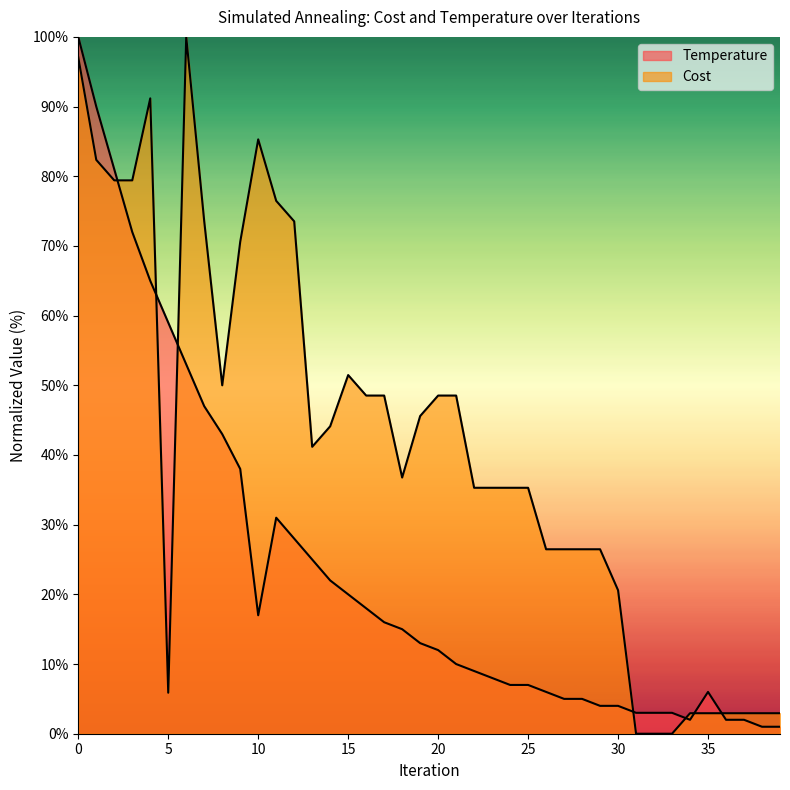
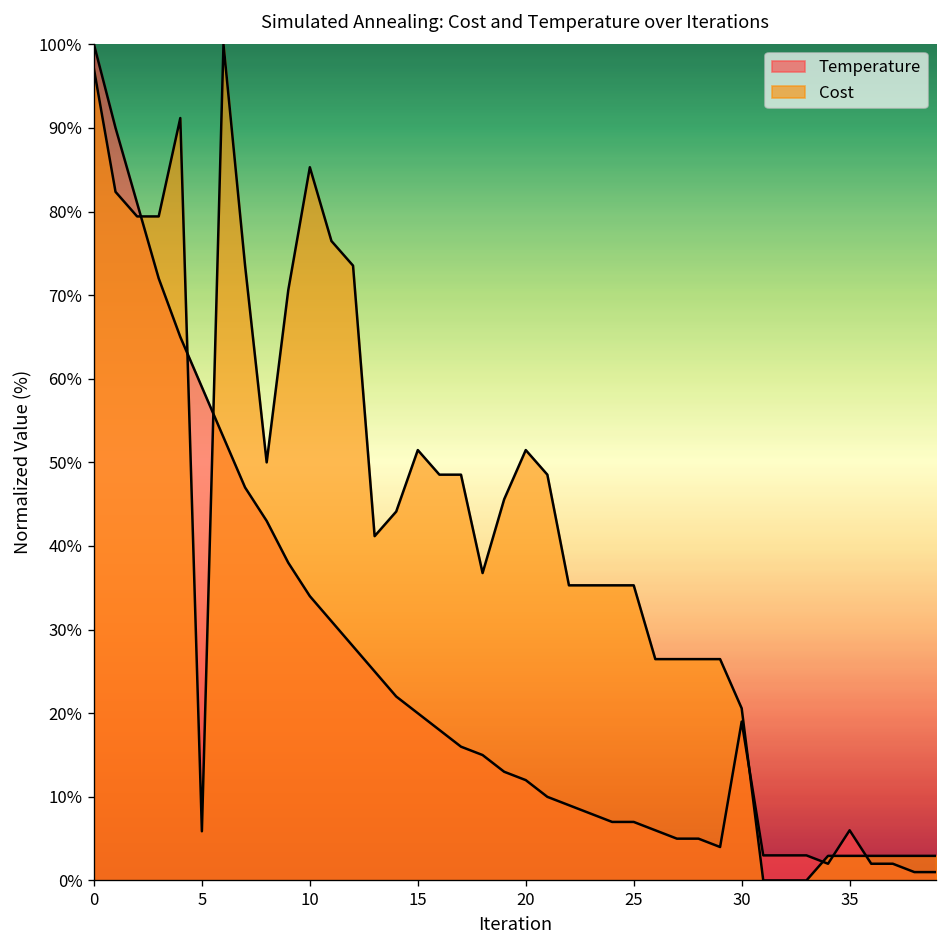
  {
    "Temperature": {
      "0": "100%",
      "5": "59%",
-     "10": "17%",
+     "10": "34%",
      "15": "20%",
      "20": "12%",
      "25": "7%",
-     "30": "4%",
+     "30": "19%",
      "35": "6%"
    },
    "Cost": {
      "0": "97%",
      "5": "6%",
      "10": "85%",
      "15": "51%",
-     "20": "49%",
+     "20": "51%",
      "25": "35%",
      "30": "21%",
      "35": "3%"
    }
  }
